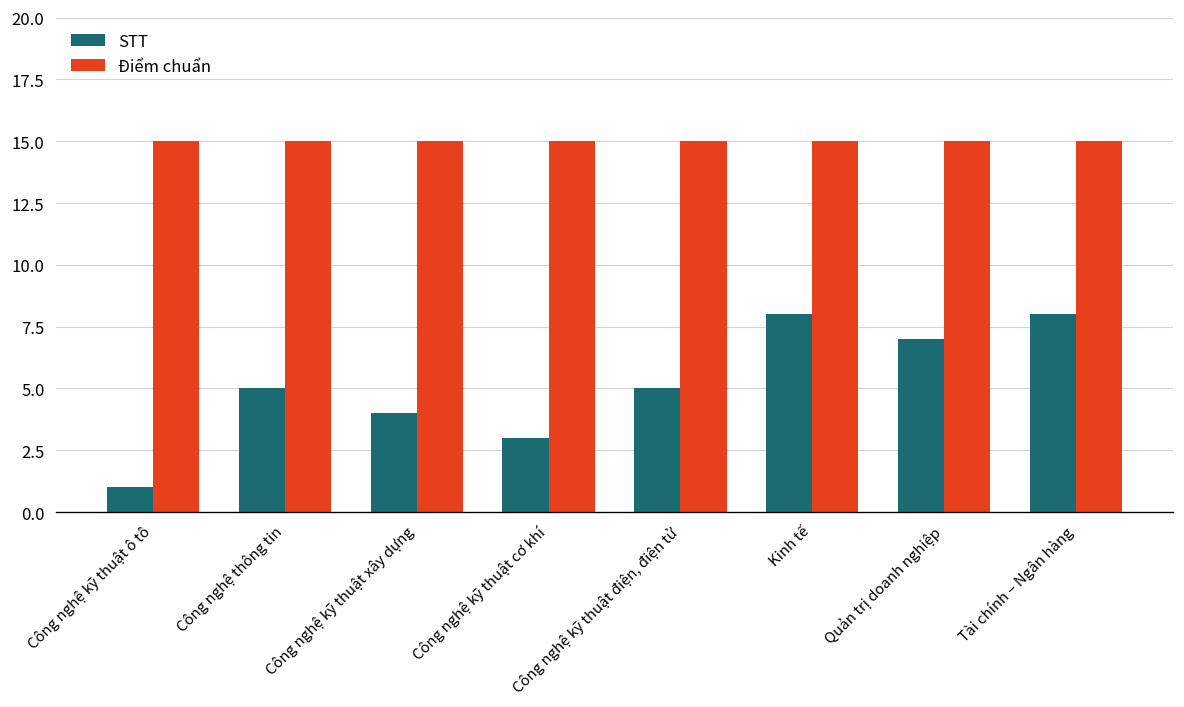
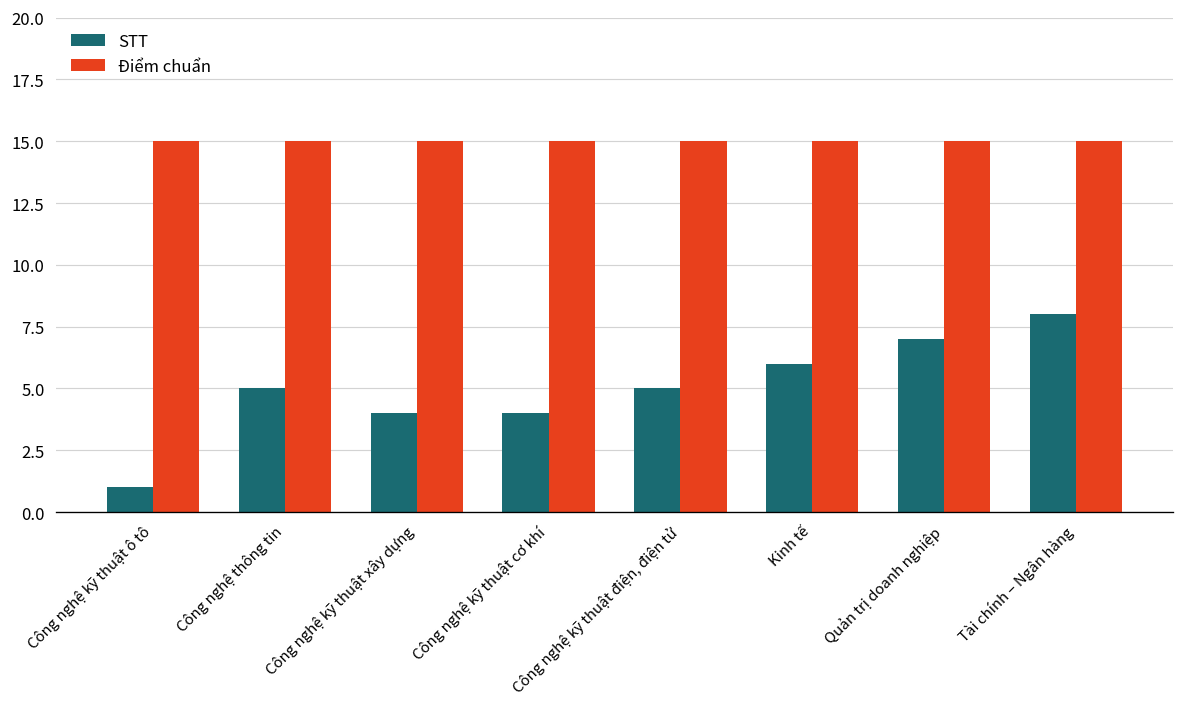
  {
    "STT": {
      "Công nghệ kỹ thuật ô tô": 1,
      "Công nghệ thông tin": 5,
      "Công nghệ kỹ thuật xây dựng": 4,
-     "Công nghệ kỹ thuật cơ khí": 3,
+     "Công nghệ kỹ thuật cơ khí": 4,
      "Công nghệ kỹ thuật điện, điện tử": 5,
-     "Kinh tế": 8,
+     "Kinh tế": 6,
      "Quản trị doanh nghiệp": 7,
      "Tài chính – Ngân hàng": 8
    },
    "Điểm chuẩn": {
      "Công nghệ kỹ thuật ô tô": 15,
      "Công nghệ thông tin": 15,
      "Công nghệ kỹ thuật xây dựng": 15,
      "Công nghệ kỹ thuật cơ khí": 15,
      "Công nghệ kỹ thuật điện, điện tử": 15,
      "Kinh tế": 15,
      "Quản trị doanh nghiệp": 15,
      "Tài chính – Ngân hàng": 15
    }
  }
